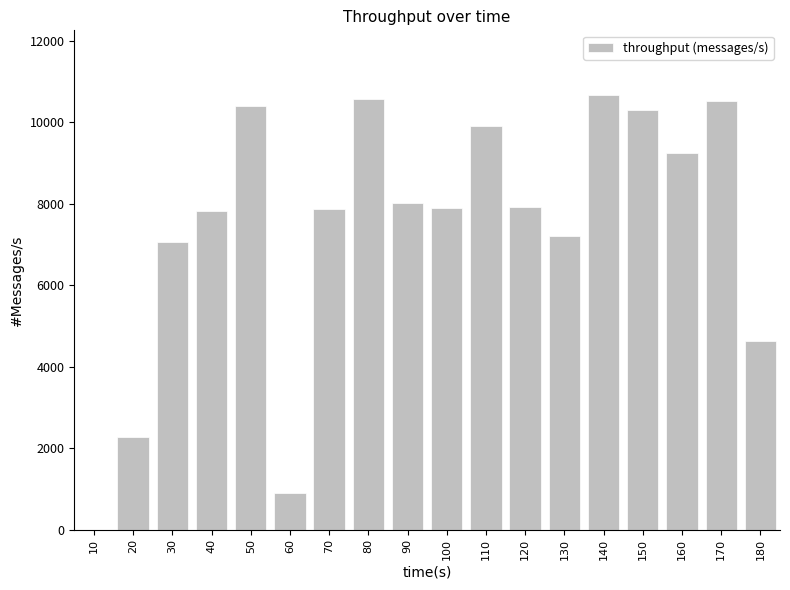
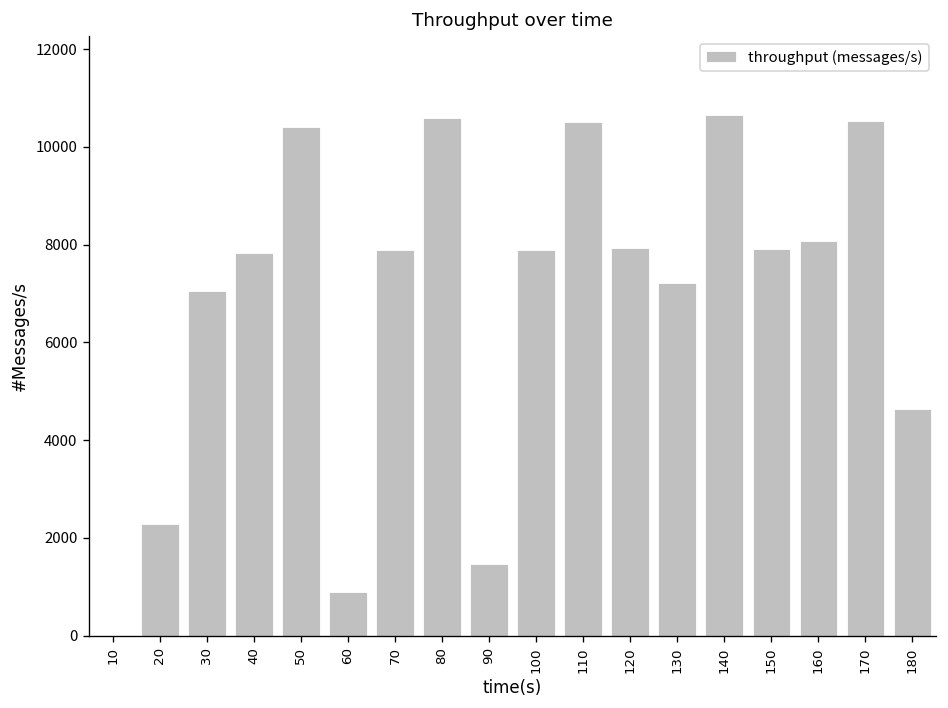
  {
    "10": 0,
    "20": 2300,
    "30": 7100,
    "40": 7800,
    "50": 10400,
    "60": 900,
    "70": 7900,
    "80": 10600,
-   "90": 8000,
+   "90": 1500,
    "100": 7900,
-   "110": 9900,
+   "110": 10500,
    "120": 7900,
    "130": 7200,
    "140": 10700,
-   "150": 10300,
-   "160": 9200,
+   "150": 7900,
+   "160": 8100,
    "170": 10500,
    "180": 4600
  }
